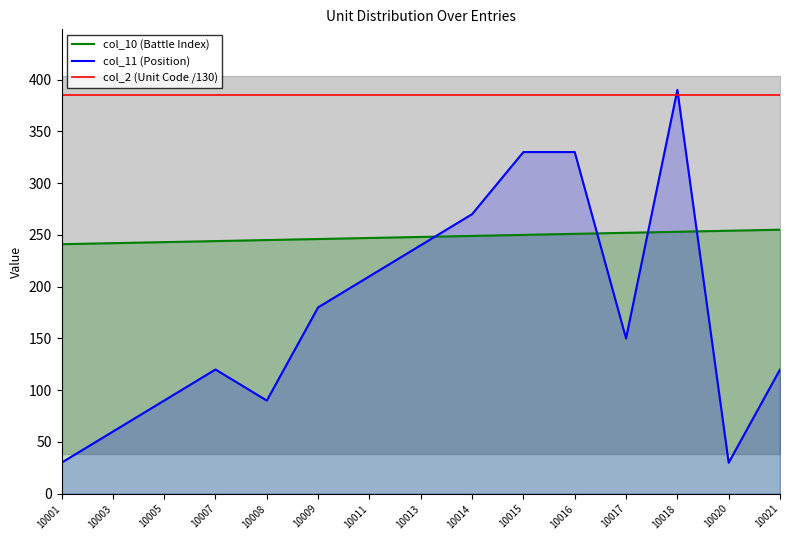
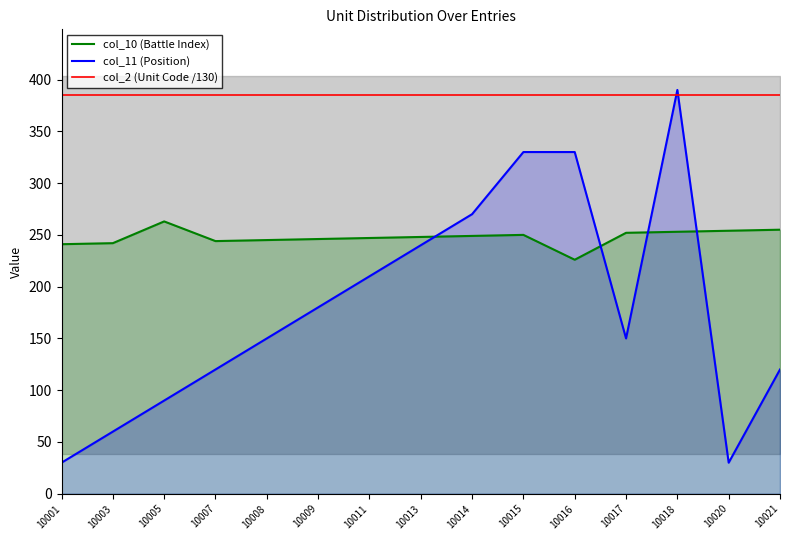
  {
    "col_10 (Battle Index)": {
      "10001": 241,
      "10003": 242,
-     "10005": 243,
+     "10005": 263,
      "10007": 244,
      "10008": 245,
      "10009": 246,
      "10011": 247,
      "10013": 248,
      "10014": 249,
      "10015": 250,
-     "10016": 251,
+     "10016": 226,
      "10017": 252,
      "10018": 253,
      "10020": 254,
      "10021": 255
    },
    "col_11 (Position)": {
      "10001": 30,
      "10003": 60,
      "10005": 90,
      "10007": 120,
-     "10008": 90,
+     "10008": 150,
      "10009": 180,
      "10011": 210,
      "10013": 240,
      "10014": 270,
      "10015": 330,
      "10016": 330,
      "10017": 150,
      "10018": 390,
      "10020": 30,
      "10021": 120
    },
    "col_2 (Unit Code /130)": {
      "10001": 385,
      "10003": 385,
      "10005": 385,
      "10007": 385,
      "10008": 385,
      "10009": 385,
      "10011": 385,
      "10013": 385,
      "10014": 385,
      "10015": 385,
      "10016": 385,
      "10017": 385,
      "10018": 385,
      "10020": 385,
      "10021": 385
    }
  }
